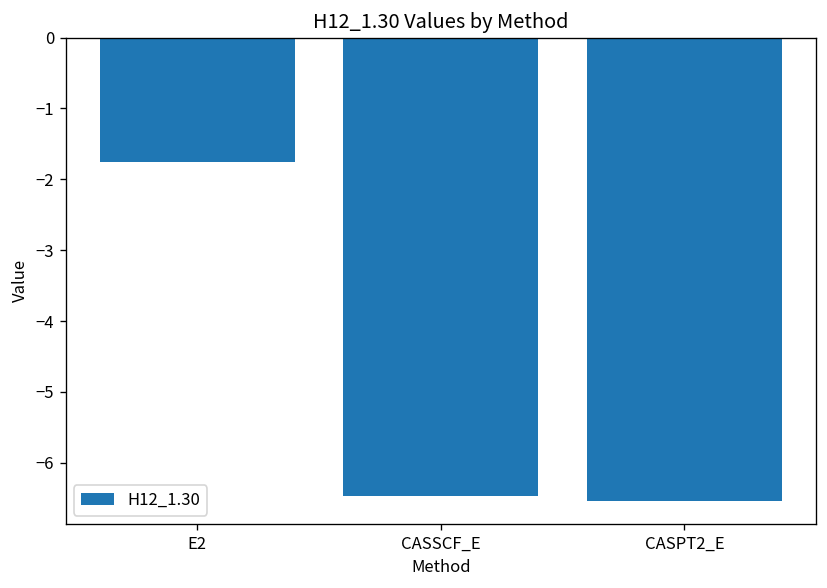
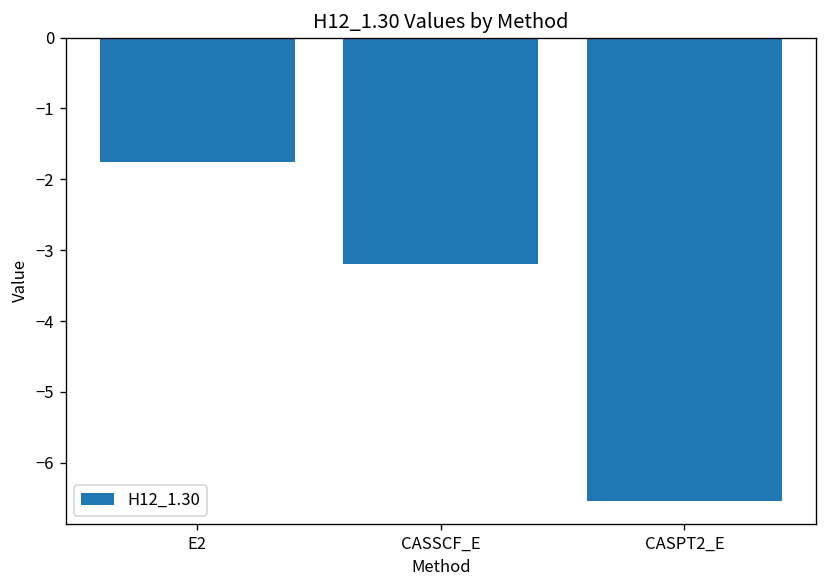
  {
    "E2": -1.8,
-   "CASSCF_E": -6.5,
+   "CASSCF_E": -3.2,
    "CASPT2_E": -6.5
  }
